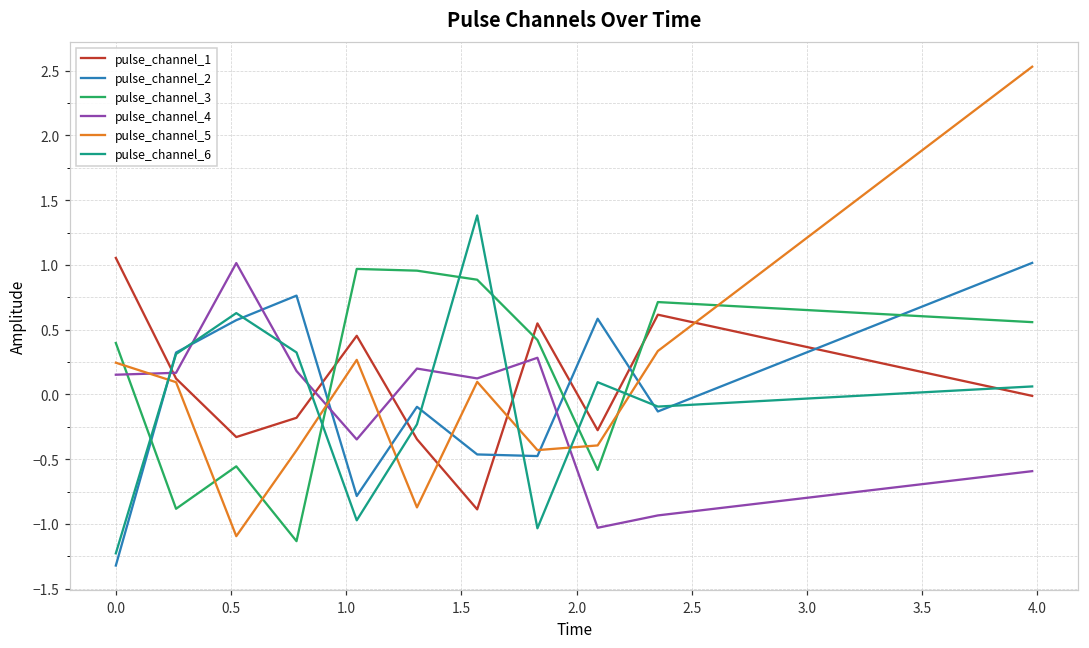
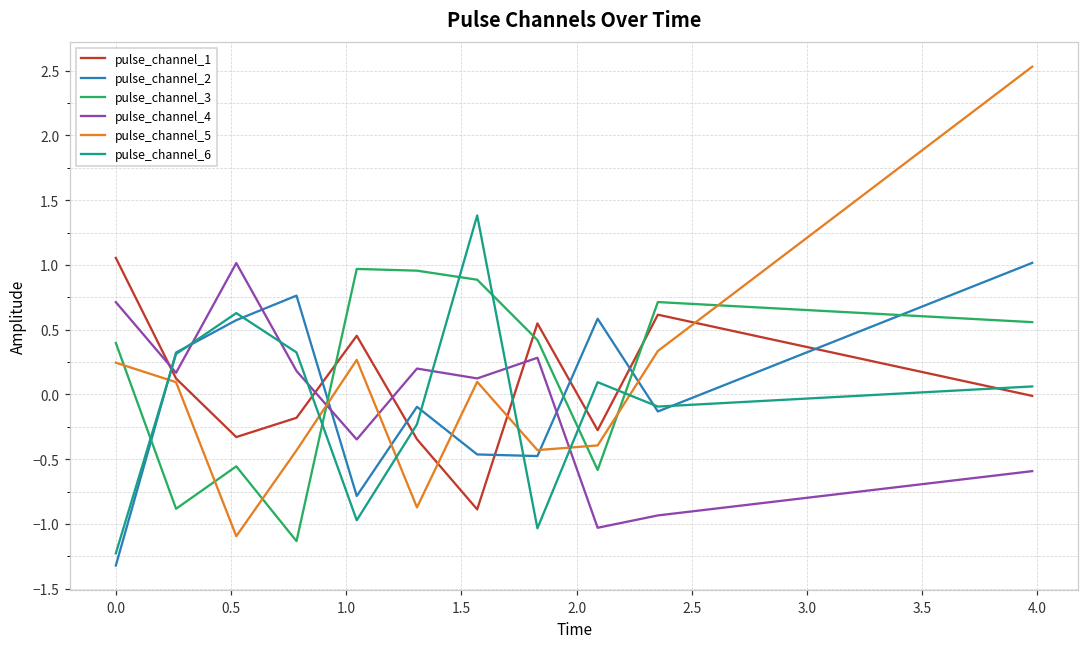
  {
    "pulse_channel_1": {
      "0.0": 1.05
    },
    "pulse_channel_2": {
      "0.0": -1.32
    },
    "pulse_channel_4": {
-     "0.0": 0.15
+     "0.0": 0.71
    },
    "pulse_channel_5": {
      "0.0": 0.24
    }
  }
